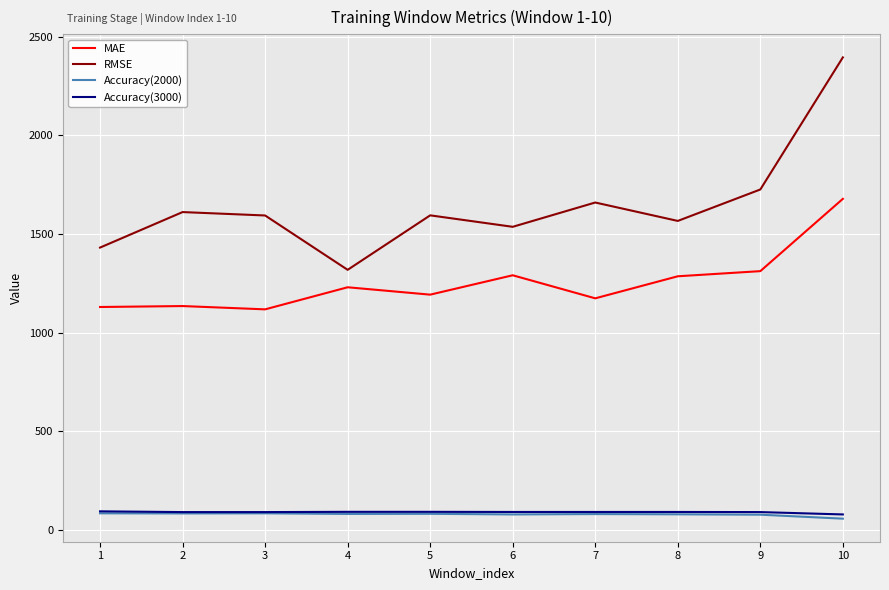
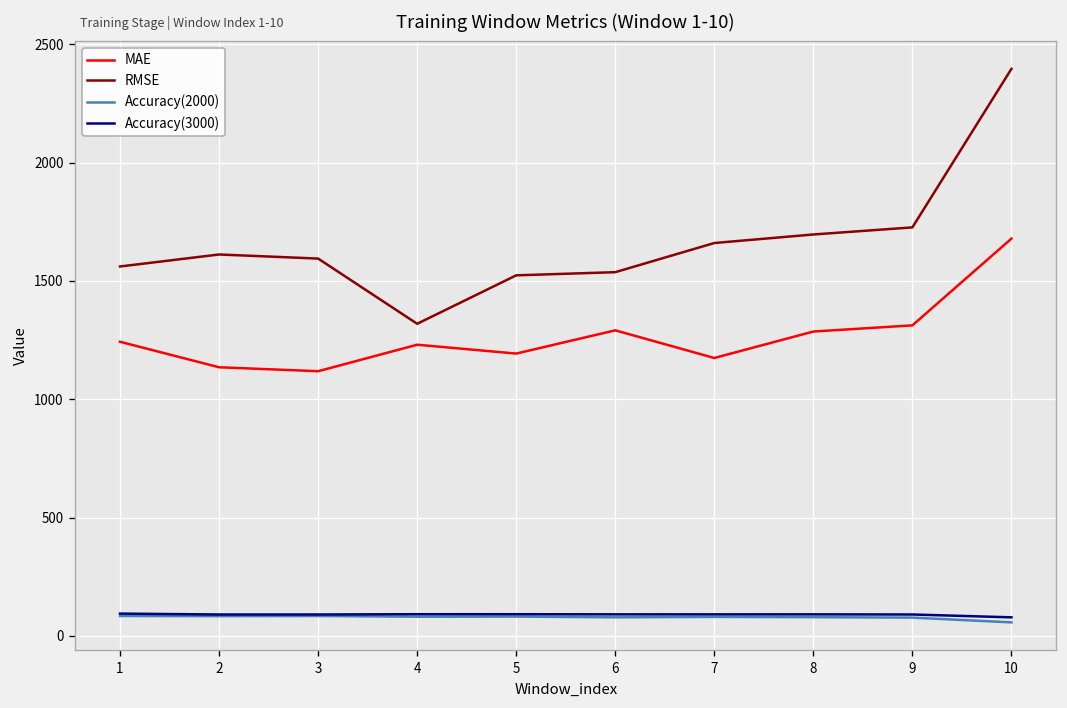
  {
    "MAE": {
-     "1": 1130,
+     "1": 1240,
      "2": 1140,
      "3": 1120,
      "4": 1230,
      "5": 1190,
      "6": 1290,
      "7": 1170,
      "8": 1290,
      "9": 1310,
      "10": 1680
    },
    "RMSE": {
-     "1": 1430,
+     "1": 1560,
      "2": 1610,
      "3": 1590,
      "4": 1320,
-     "5": 1600,
+     "5": 1520,
      "6": 1540,
      "7": 1660,
-     "8": 1570,
+     "8": 1700,
      "9": 1730,
      "10": 2400
    },
    "Accuracy(2000)": {
      "9": 80,
      "10": 60
    },
    "Accuracy(3000)": {
      "9": 90,
      "10": 80
    }
  }
